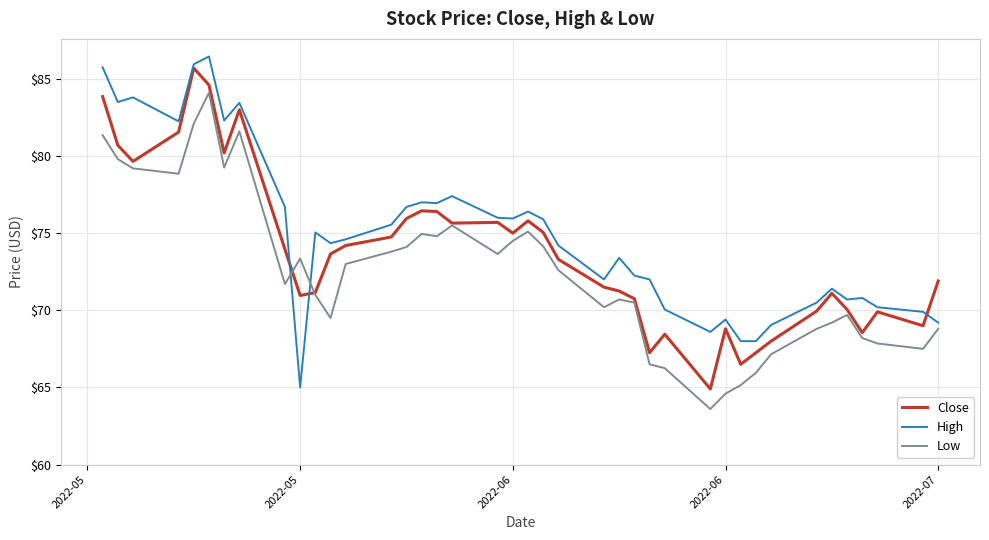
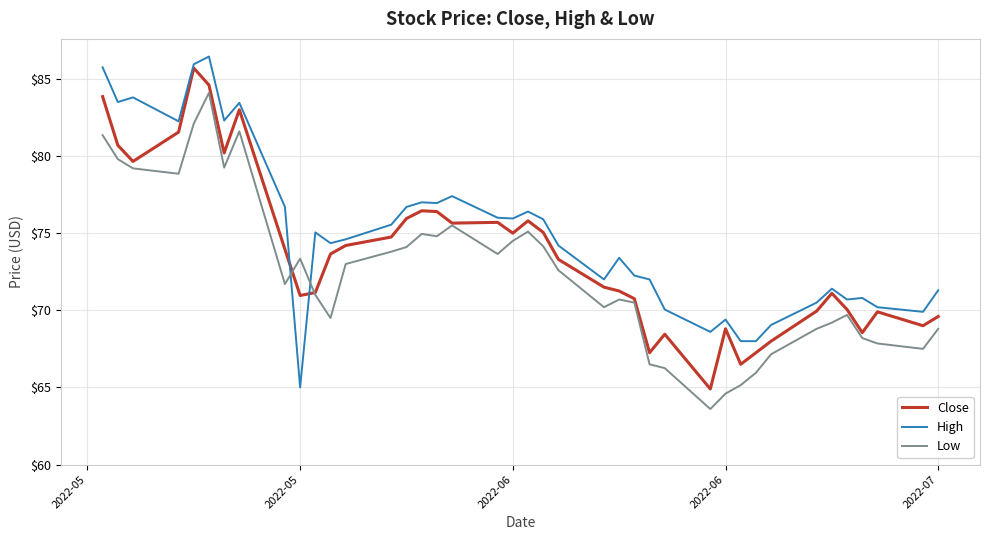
  {
    "Close": {
      "2022-05": "$71.0",
-     "2022-07": "$71.9"
+     "2022-07": "$69.6"
    },
    "High": {
      "2022-05": "$65.0",
-     "2022-07": "$69.2"
+     "2022-07": "$71.3"
    },
    "Low": {
      "2022-05": "$73.4",
      "2022-07": "$68.8"
    }
  }
